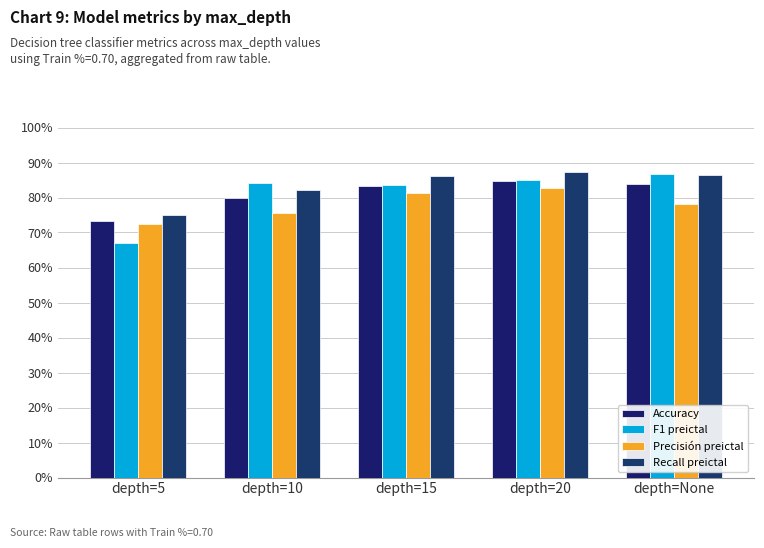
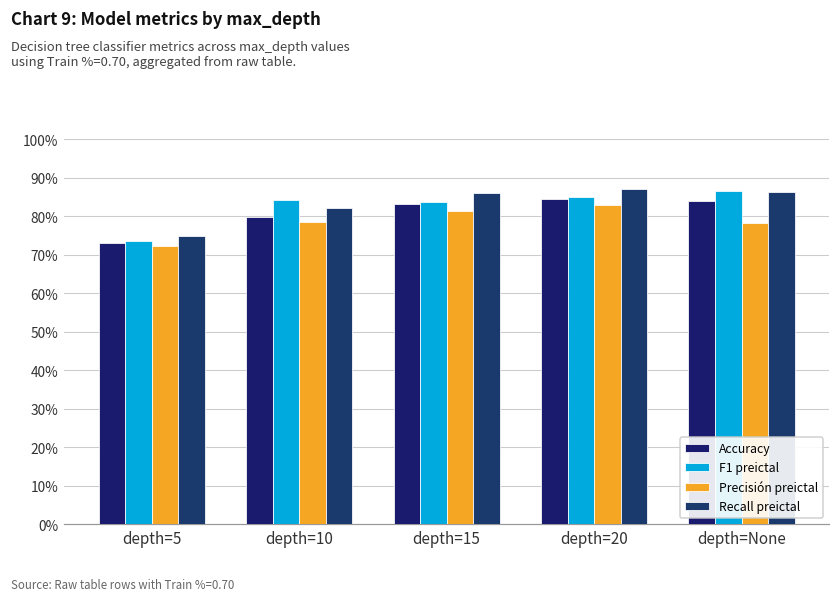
  {
    "F1 preictal": {
-     "depth=5": "67%",
+     "depth=5": "74%",
      "depth=10": "84%",
      "depth=15": "84%",
      "depth=20": "85%",
      "depth=None": "87%"
    },
    "Precisión preictal": {
      "depth=5": "72%",
-     "depth=10": "75%",
+     "depth=10": "79%",
      "depth=15": "81%",
      "depth=20": "83%",
      "depth=None": "78%"
    }
  }
